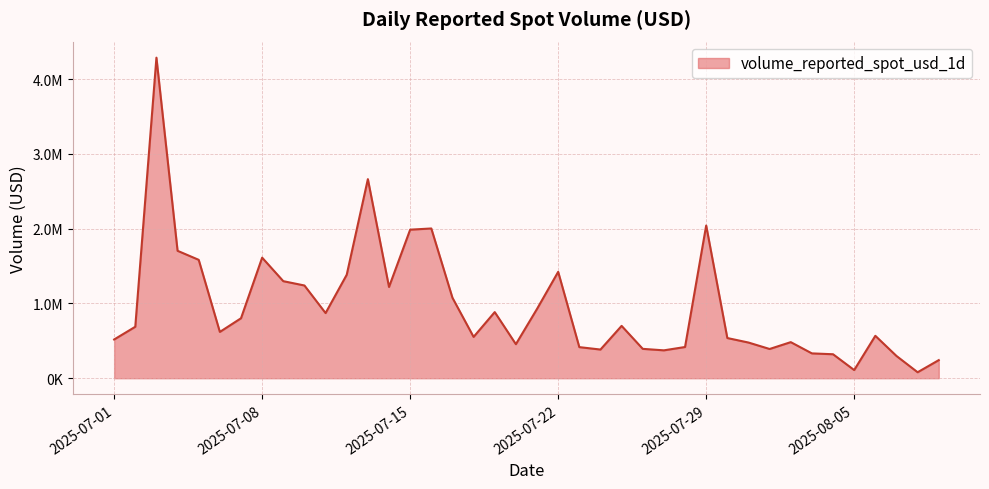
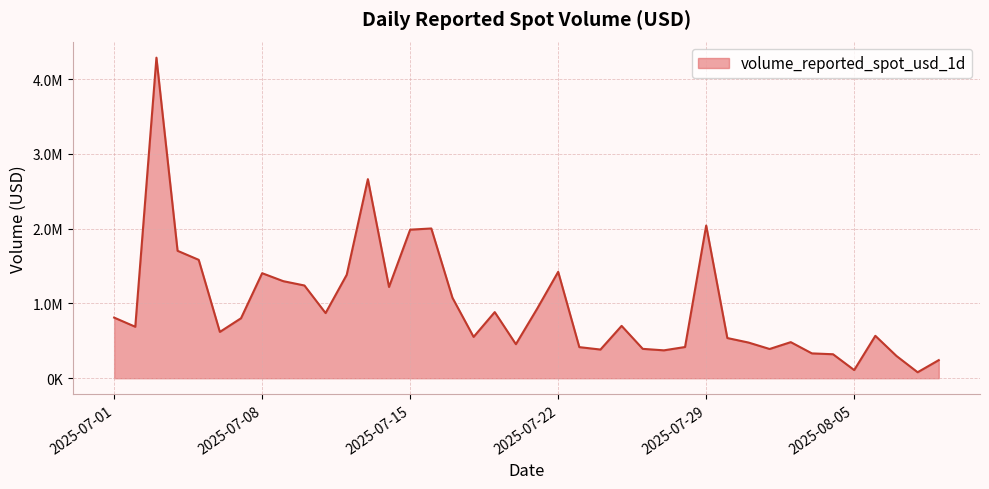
  {
-   "2025-07-01": 500000,
-   "2025-07-08": 1600000,
+   "2025-07-01": 800000,
+   "2025-07-08": 1400000,
    "2025-07-15": 2000000,
    "2025-07-22": 1400000,
    "2025-07-29": 2000000,
    "2025-08-05": 100000
  }
